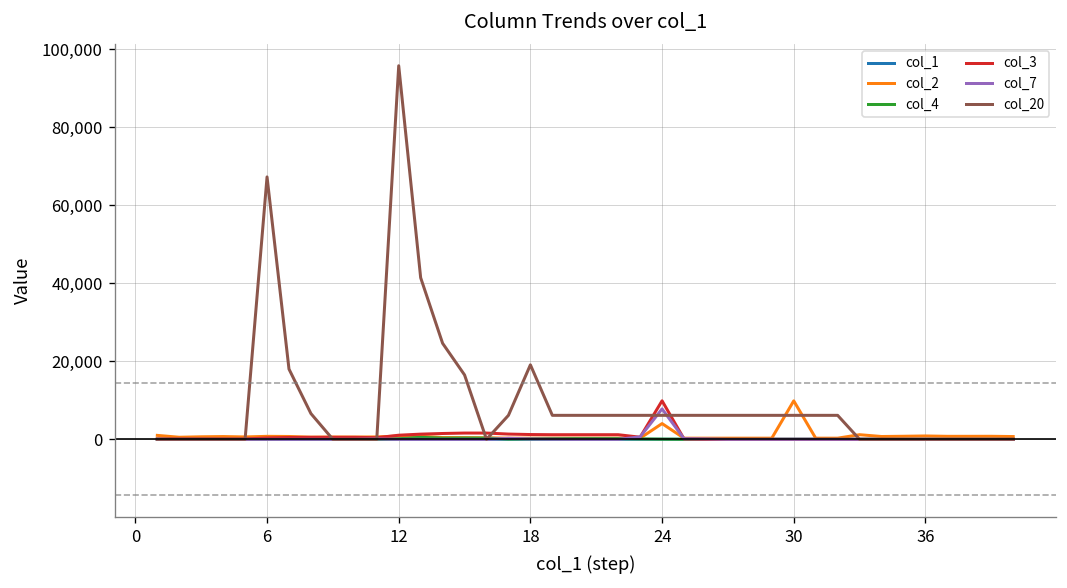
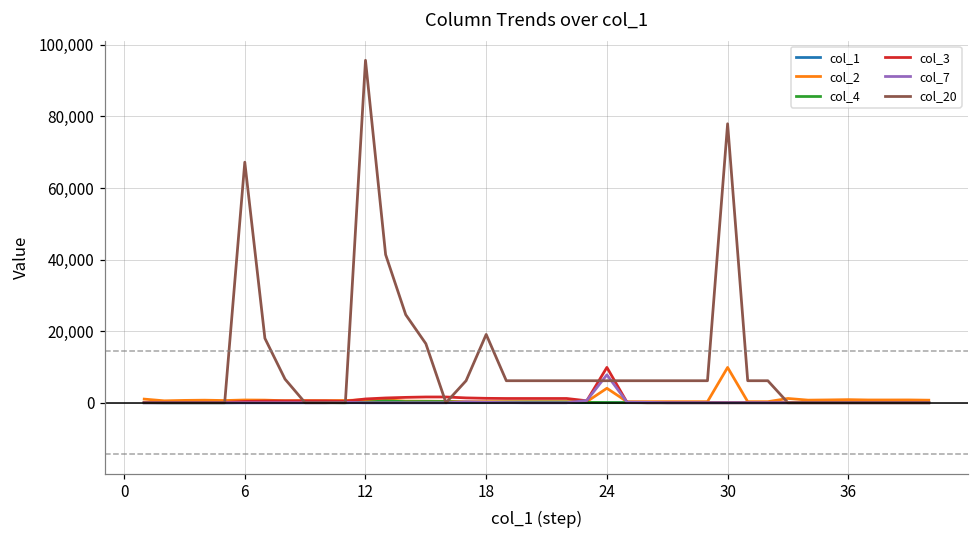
  {
    "col_2": {
      "24": "4,000",
      "30": "10,000",
      "36": "1,000"
    },
    "col_3": {
      "18": "1,000",
      "24": "10,000"
    },
    "col_7": {
      "24": "8,000"
    },
    "col_20": {
      "6": "67,000",
      "12": "96,000",
      "18": "19,000",
      "24": "6,000",
-     "30": "6,000"
+     "30": "78,000"
    }
  }
